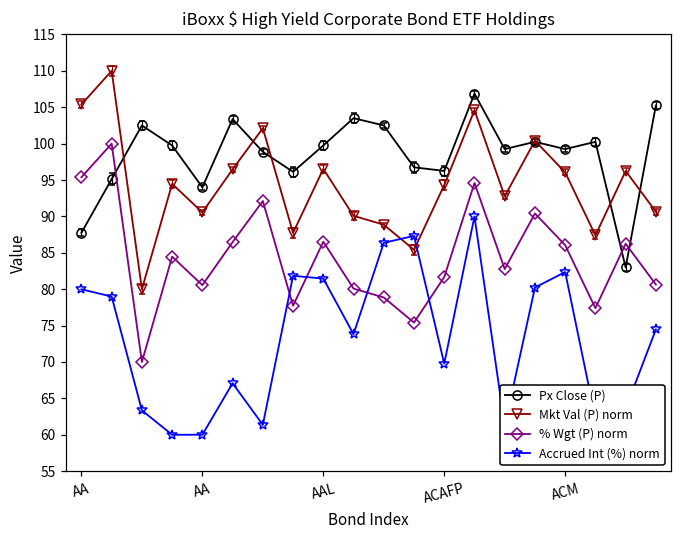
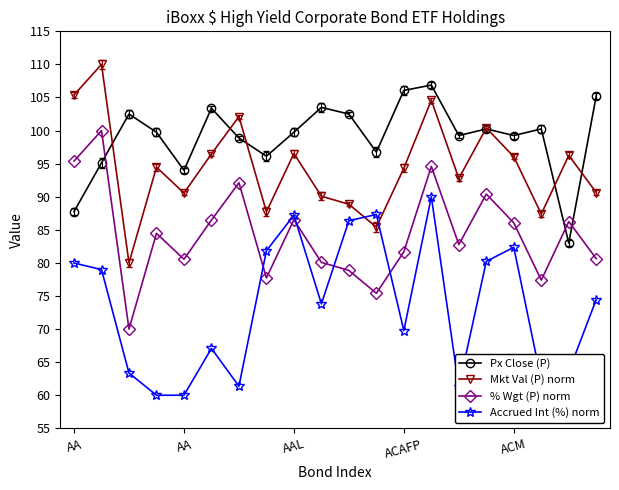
  {
    "Px Close (P)": {
      "AAL": 100,
-     "ACAFP": 96,
+     "ACAFP": 106,
      "ACM": 99
    },
    "Mkt Val (P) norm": {
      "AAL": 97,
      "ACAFP": 94,
      "ACM": 96
    },
    "% Wgt (P) norm": {
      "AAL": 87,
      "ACAFP": 82,
      "ACM": 86
    },
    "Accrued Int (%) norm": {
-     "AAL": 81,
+     "AAL": 87,
      "ACAFP": 70,
      "ACM": 82
    }
  }
